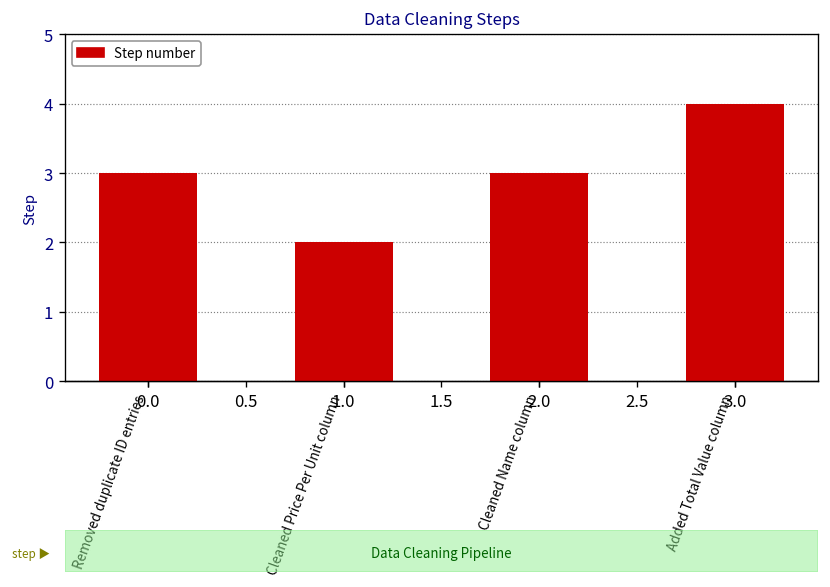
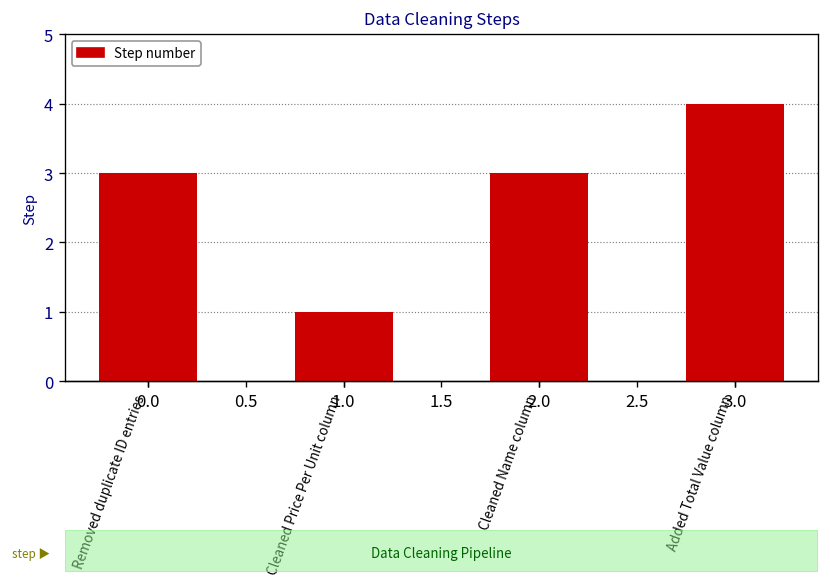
  {
    "Removed duplicate ID entries": 3,
-   "Cleaned Price Per Unit column": 2,
+   "Cleaned Price Per Unit column": 1,
    "Cleaned Name column": 3,
    "Added Total Value column": 4
  }
